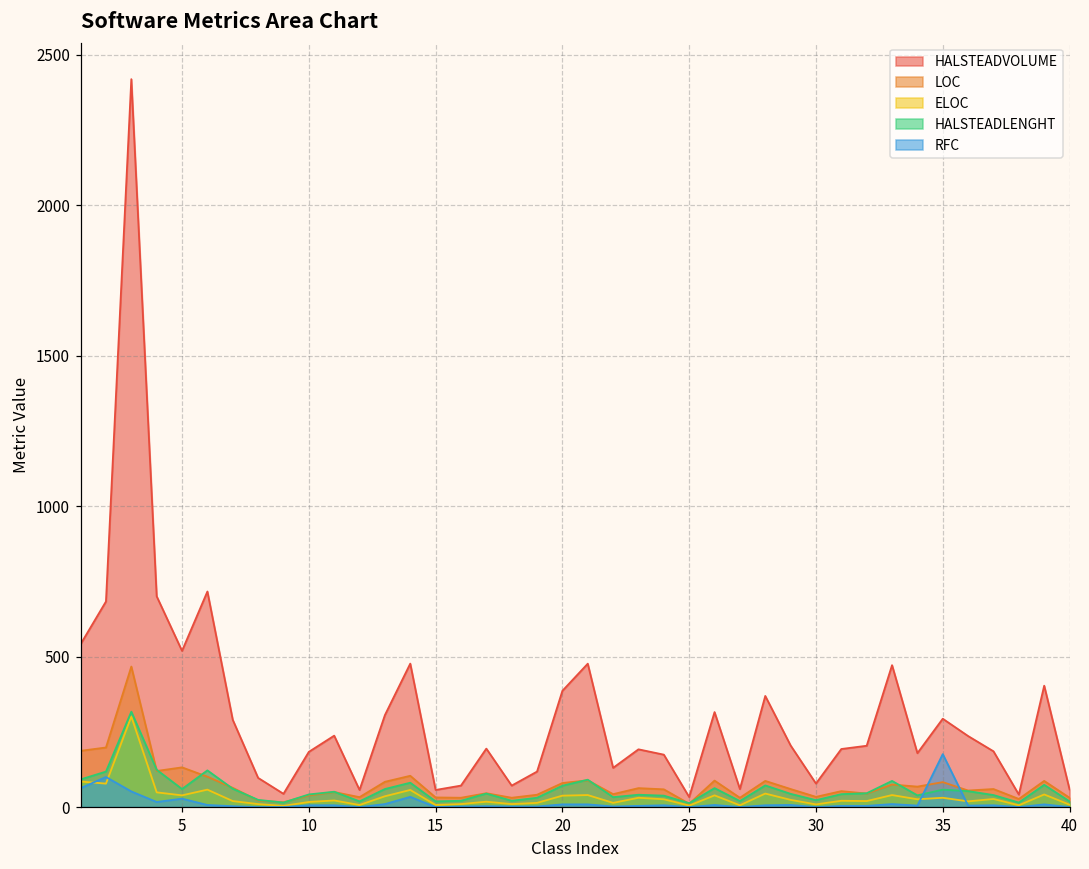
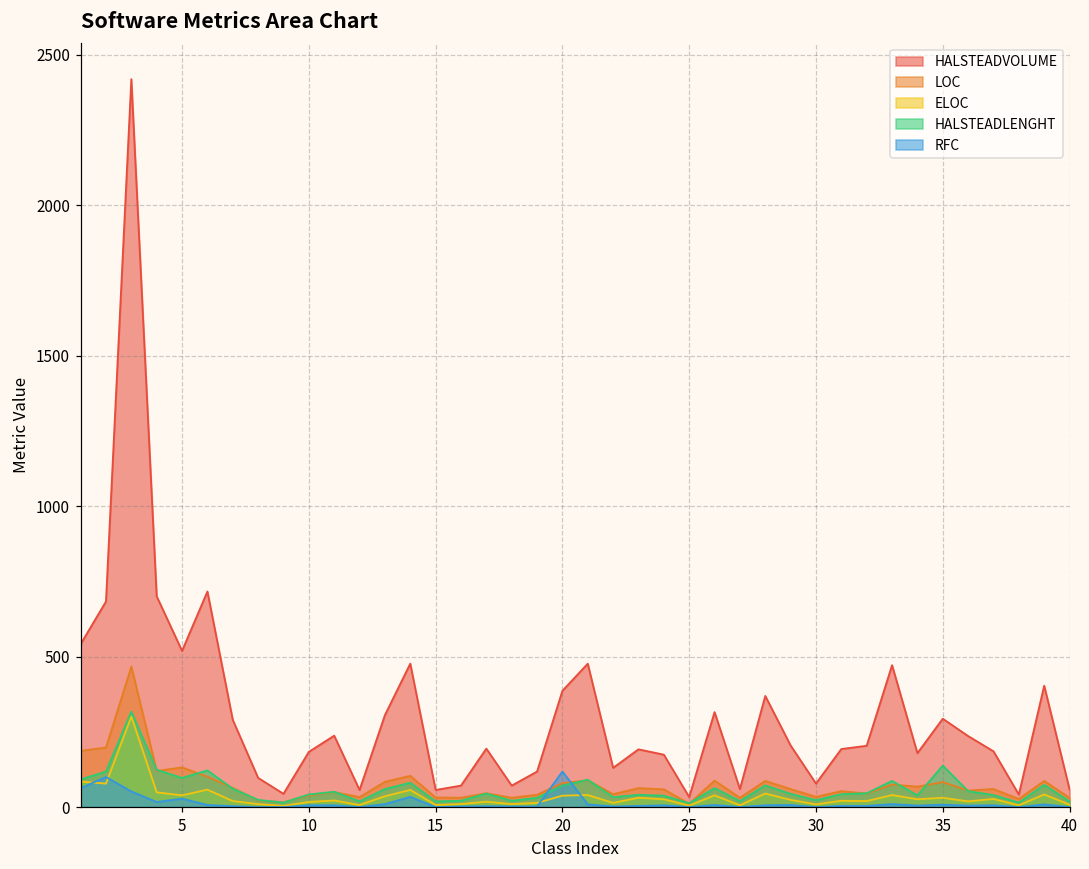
  {
    "ELOC": {
      "5": 40,
      "10": 20,
      "20": 40,
      "35": 30
    },
    "HALSTEADLENGHT": {
-     "5": 60,
+     "5": 100,
      "15": 20,
      "30": 20,
-     "35": 60,
+     "35": 140,
      "40": 20
    },
    "RFC": {
      "5": 30,
      "10": 10,
-     "20": 10,
-     "35": 180
+     "20": 120,
+     "35": 10
    }
  }
